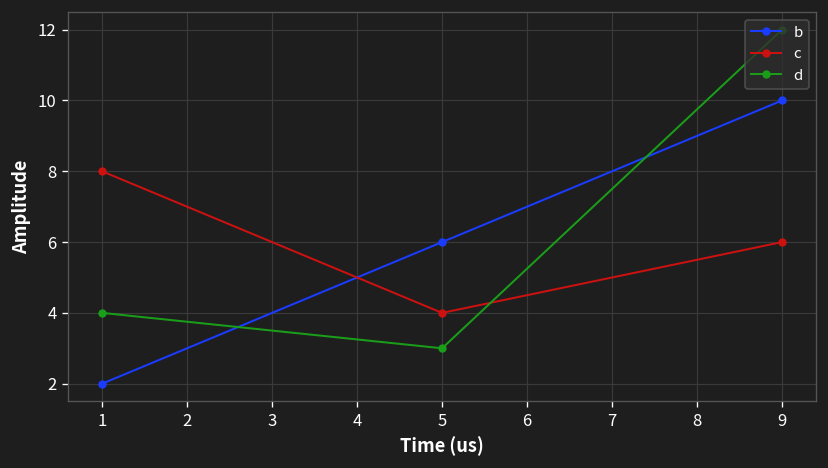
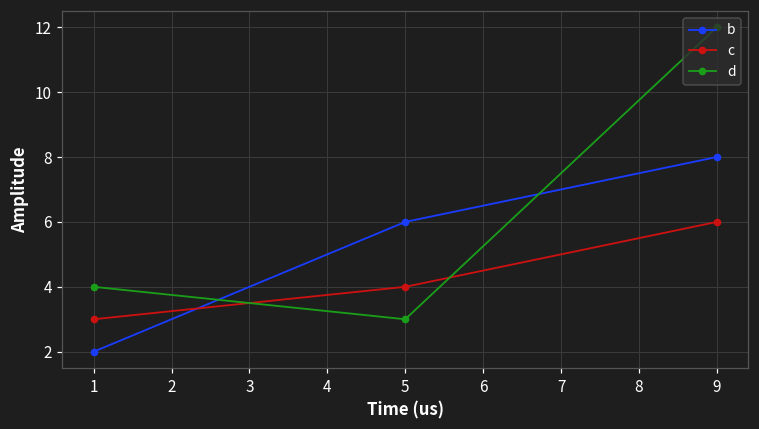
  {
    "b": {
      "1": 2,
      "5": 6,
-     "9": 10
+     "9": 8
    },
    "c": {
-     "1": 8,
+     "1": 3,
      "5": 4,
      "9": 6
    },
    "d": {
      "1": 4,
      "5": 3
    }
  }
